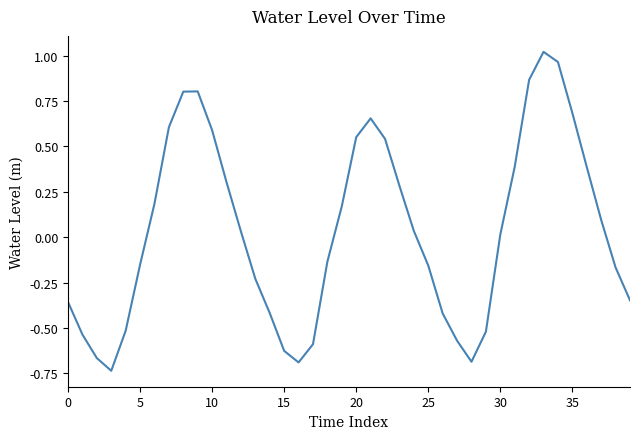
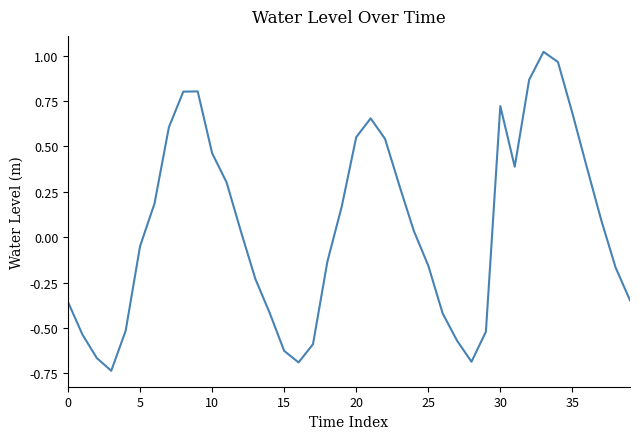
  {
    "0": -0.36,
-   "5": -0.15,
-   "10": 0.59,
+   "5": -0.05,
+   "10": 0.46,
    "15": -0.63,
    "20": 0.55,
    "25": -0.16,
-   "30": 0.02,
+   "30": 0.72,
    "35": 0.68
  }
